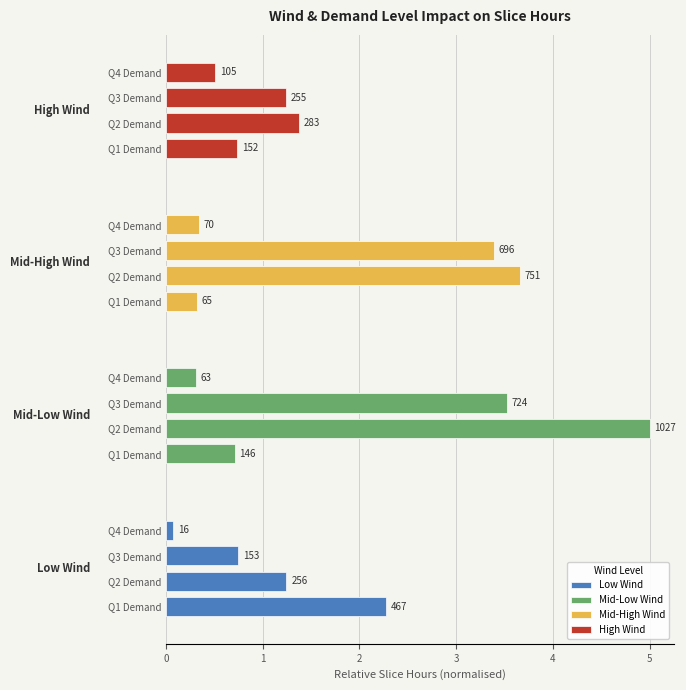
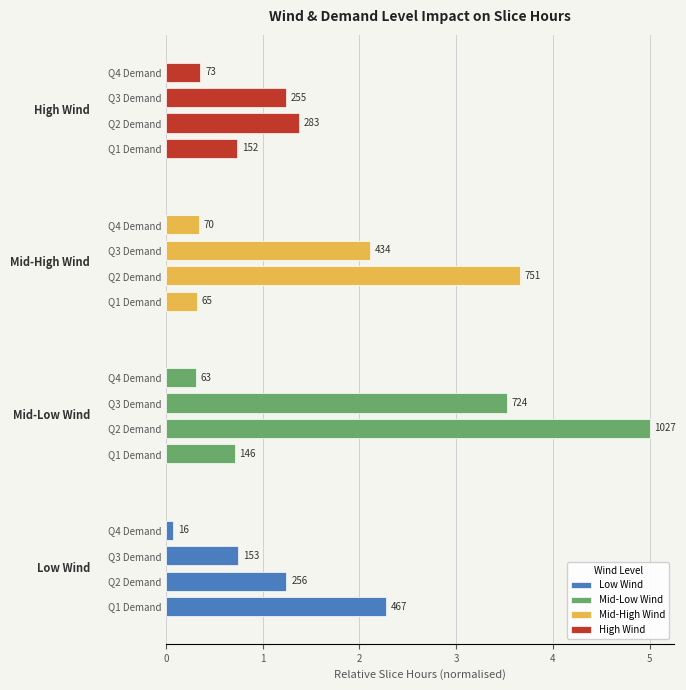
  {
    "Mid-High Wind": {
-     "Q3 Demand": 696
+     "Q3 Demand": 434
    },
    "High Wind": {
-     "Q4 Demand": 105
+     "Q4 Demand": 73
    }
  }
